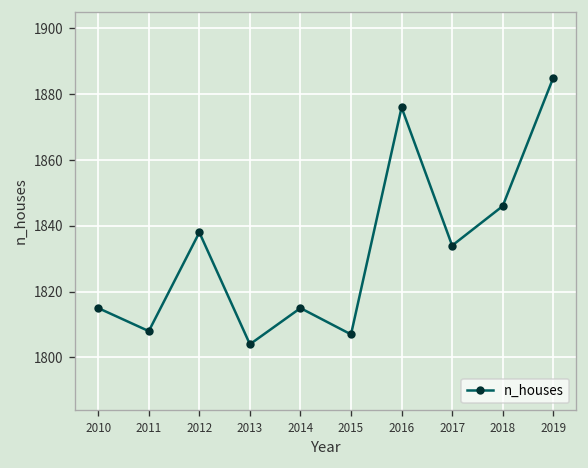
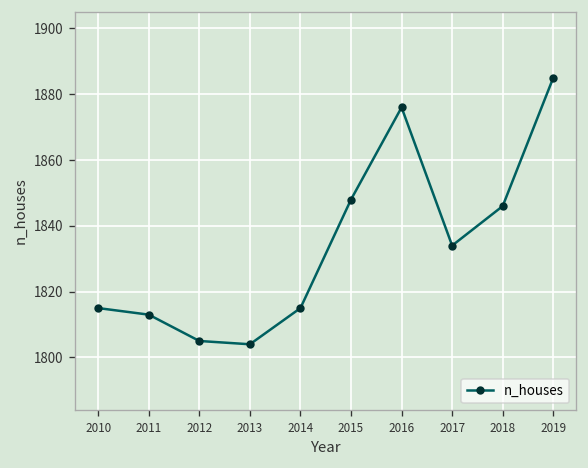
  {
    "2010": 1815,
-   "2011": 1808,
-   "2012": 1838,
+   "2011": 1813,
+   "2012": 1805,
    "2013": 1804,
    "2014": 1815,
-   "2015": 1807,
+   "2015": 1848,
    "2016": 1876,
    "2017": 1834,
    "2018": 1846,
    "2019": 1885
  }
